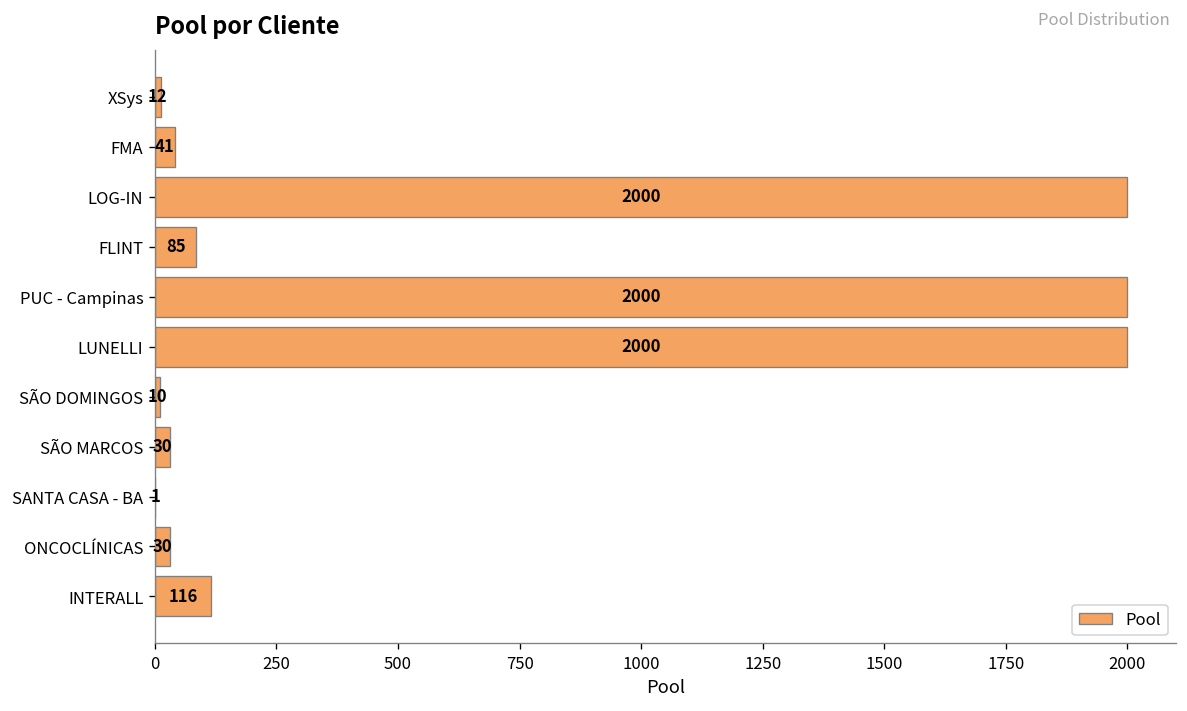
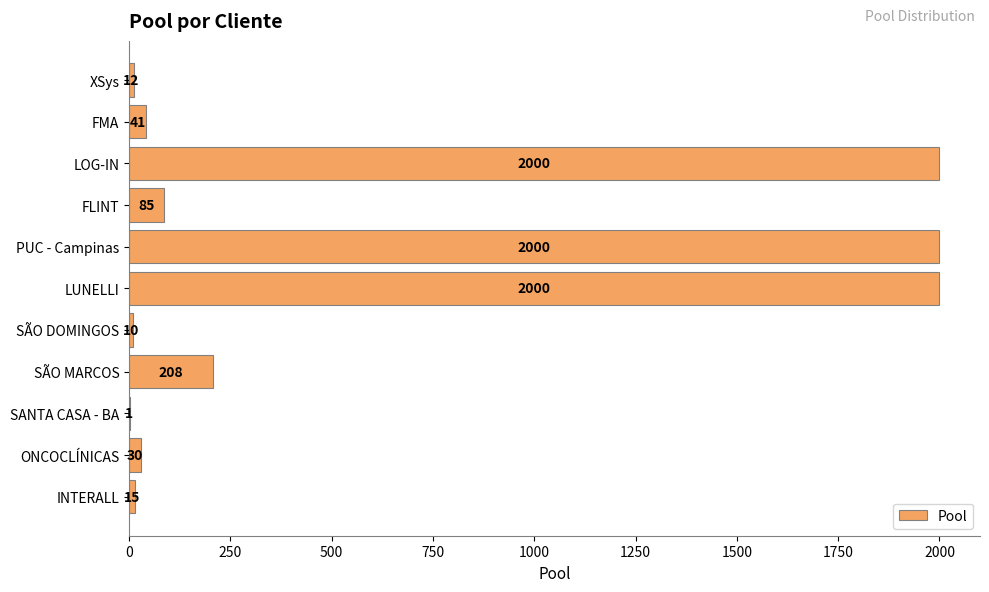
  {
    "XSys": 12,
    "FMA": 41,
    "LOG-IN": 2000,
    "FLINT": 85,
    "PUC - Campinas": 2000,
    "LUNELLI": 2000,
    "SÃO DOMINGOS": 10,
-   "SÃO MARCOS": 30,
+   "SÃO MARCOS": 208,
    "SANTA CASA - BA": 1,
    "ONCOCLÍNICAS": 30,
-   "INTERALL": 116
+   "INTERALL": 15
  }
